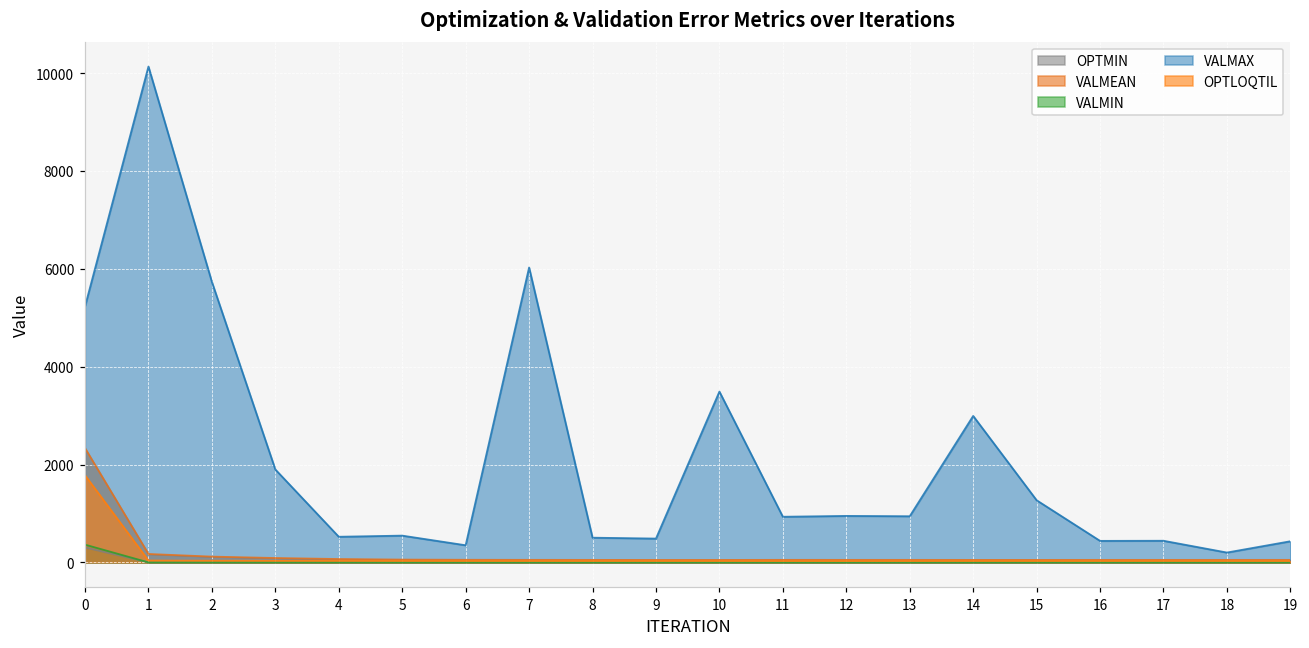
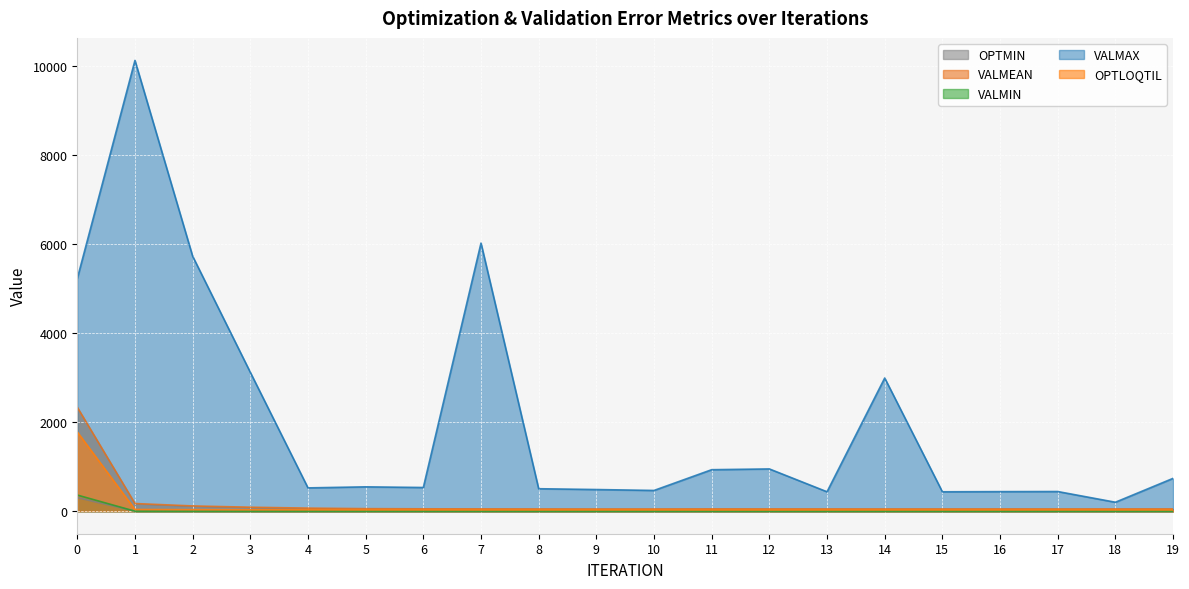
  {
    "VALMAX": {
      "0": 5200,
      "1": 10100,
      "2": 5700,
-     "3": 1900,
+     "3": 3100,
      "4": 500,
      "5": 500,
-     "6": 400,
+     "6": 500,
      "7": 6000,
      "8": 500,
      "9": 500,
-     "10": 3500,
+     "10": 500,
      "11": 900,
      "12": 900,
-     "13": 900,
+     "13": 400,
      "14": 3000,
-     "15": 1300,
+     "15": 400,
      "16": 400,
      "17": 400,
      "18": 200,
-     "19": 400
+     "19": 700
    }
  }
